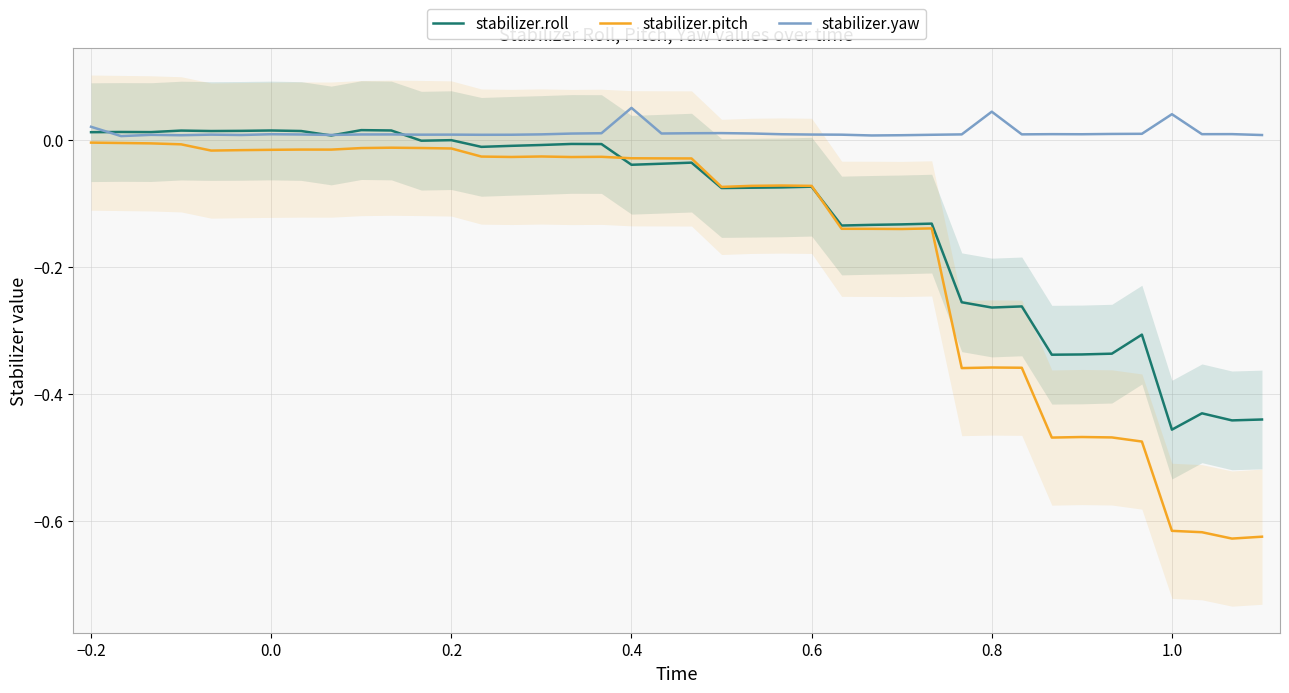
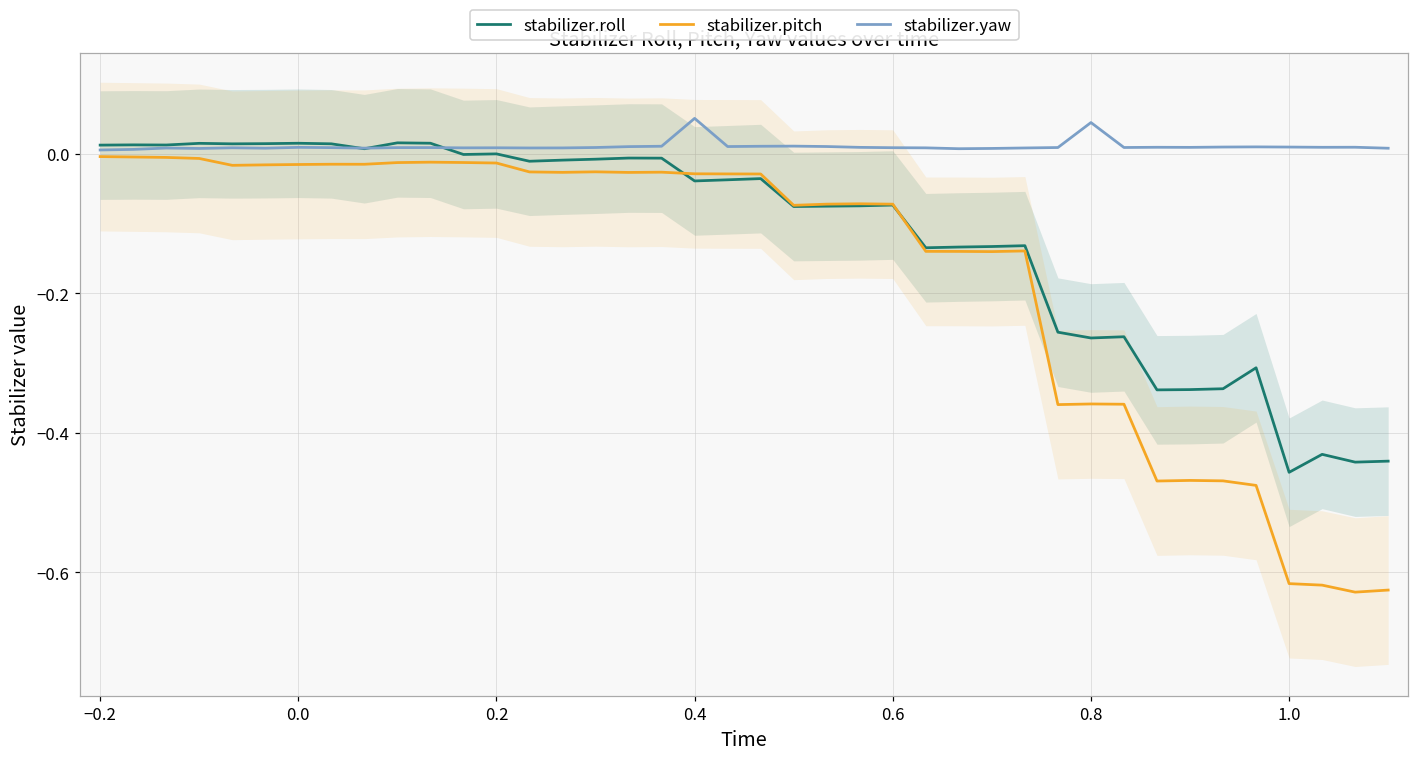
  {
    "stabilizer.yaw": {
-     "−0.2": 0.02,
+     "−0.2": 0.01,
      "0.0": 0.01,
      "0.2": 0.01,
      "0.4": 0.05,
      "0.6": 0.01,
      "0.8": 0.04,
-     "1.0": 0.04
+     "1.0": 0.01
    }
  }
